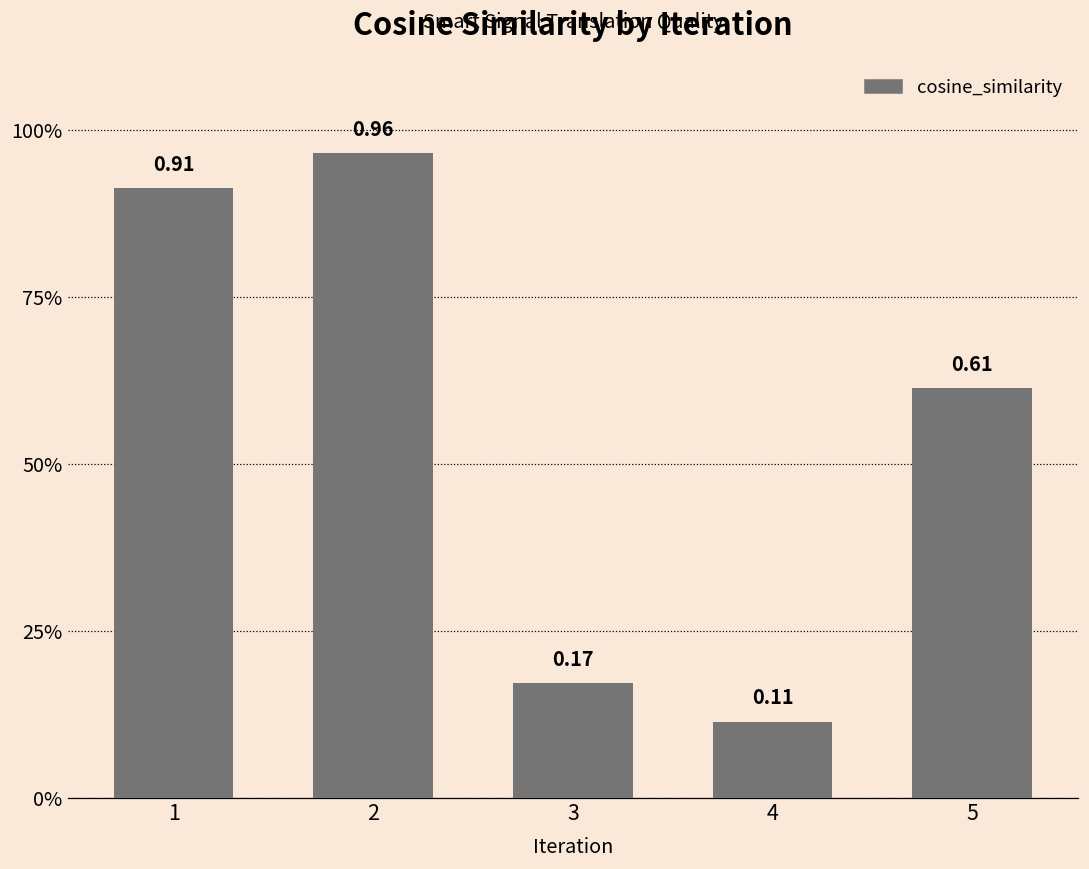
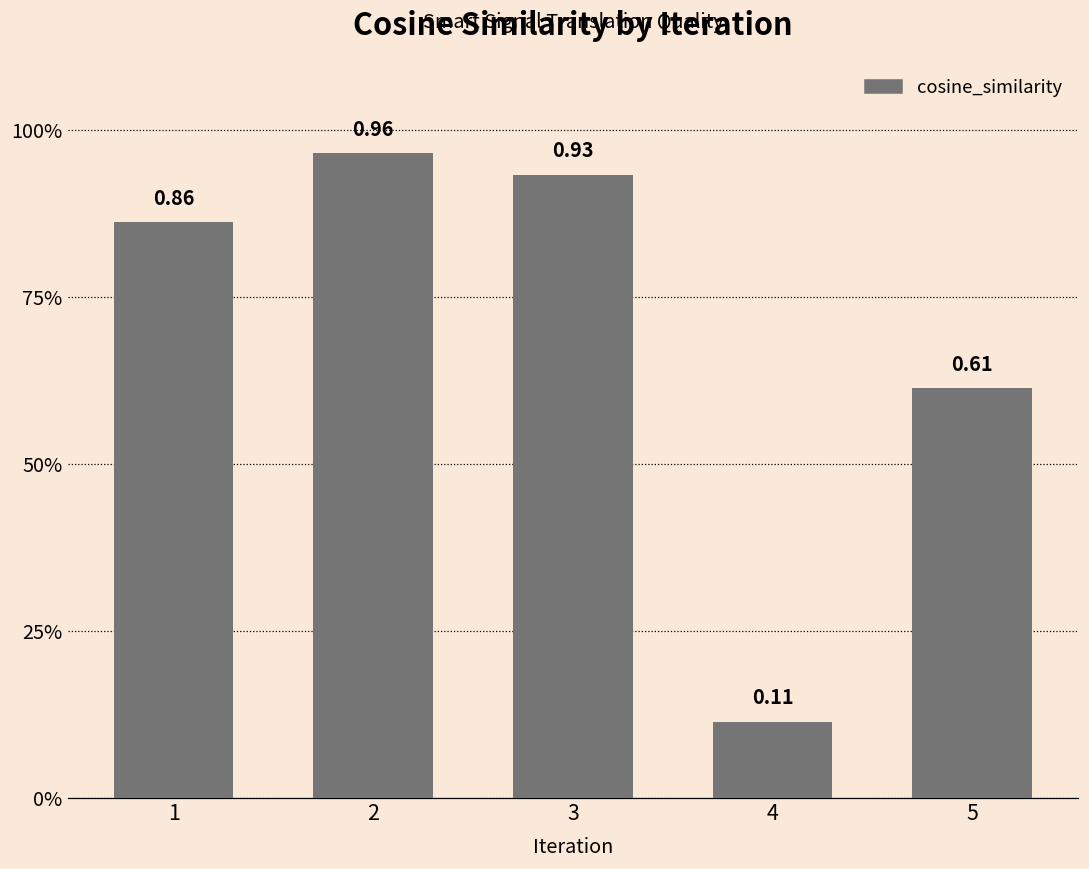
  {
-   "1": 0.91,
+   "1": 0.86,
    "2": 0.96,
-   "3": 0.17,
+   "3": 0.93,
    "4": 0.11,
    "5": 0.61
  }
